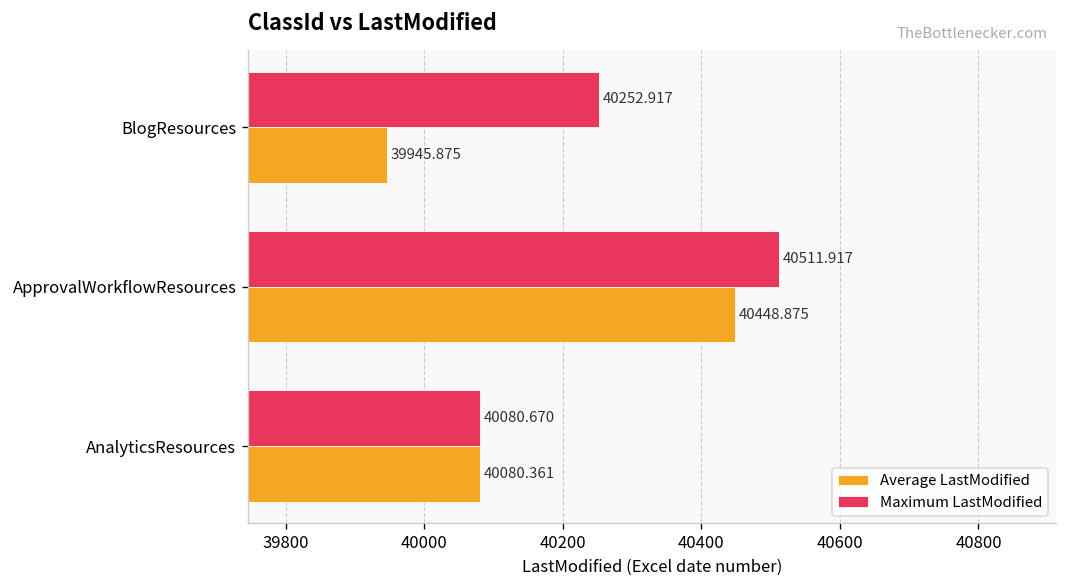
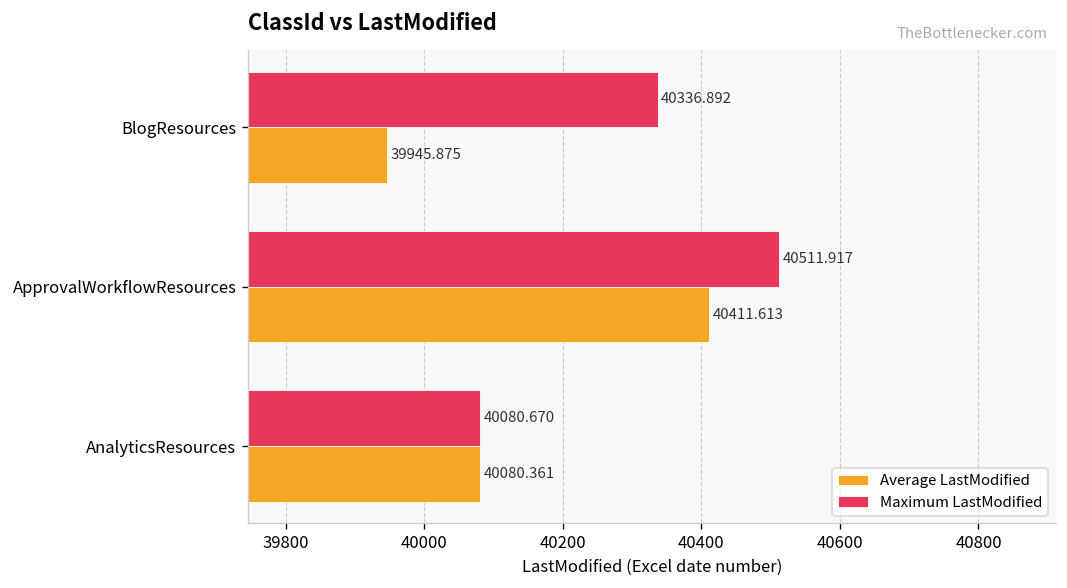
  {
    "Average LastModified": {
      "BlogResources": 39945.875,
-     "ApprovalWorkflowResources": 40448.875,
+     "ApprovalWorkflowResources": 40411.613,
      "AnalyticsResources": 40080.361
    },
    "Maximum LastModified": {
-     "BlogResources": 40252.917,
+     "BlogResources": 40336.892,
      "ApprovalWorkflowResources": 40511.917,
      "AnalyticsResources": 40080.670
    }
  }
